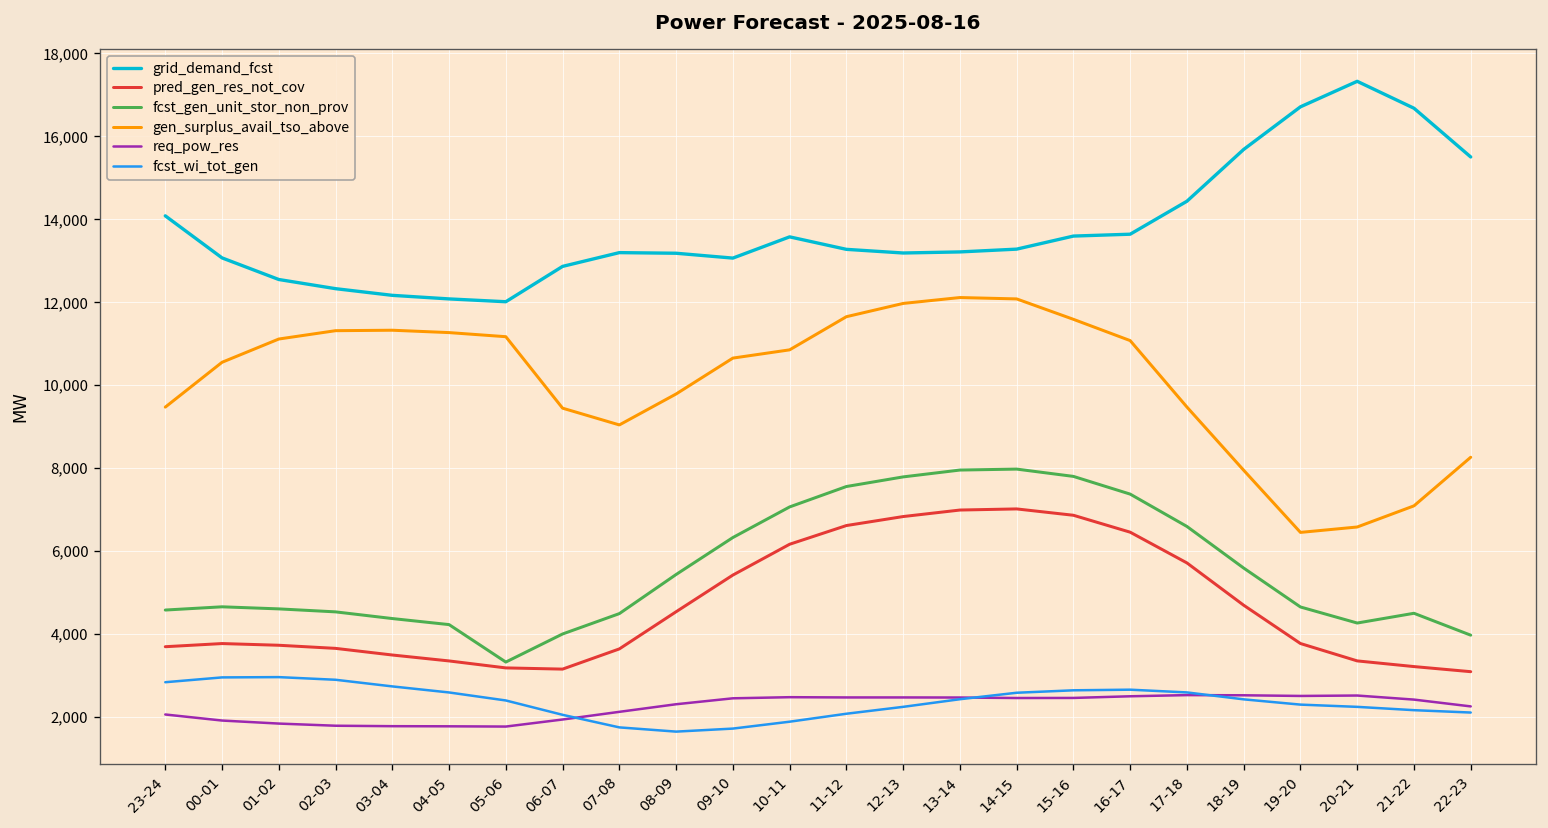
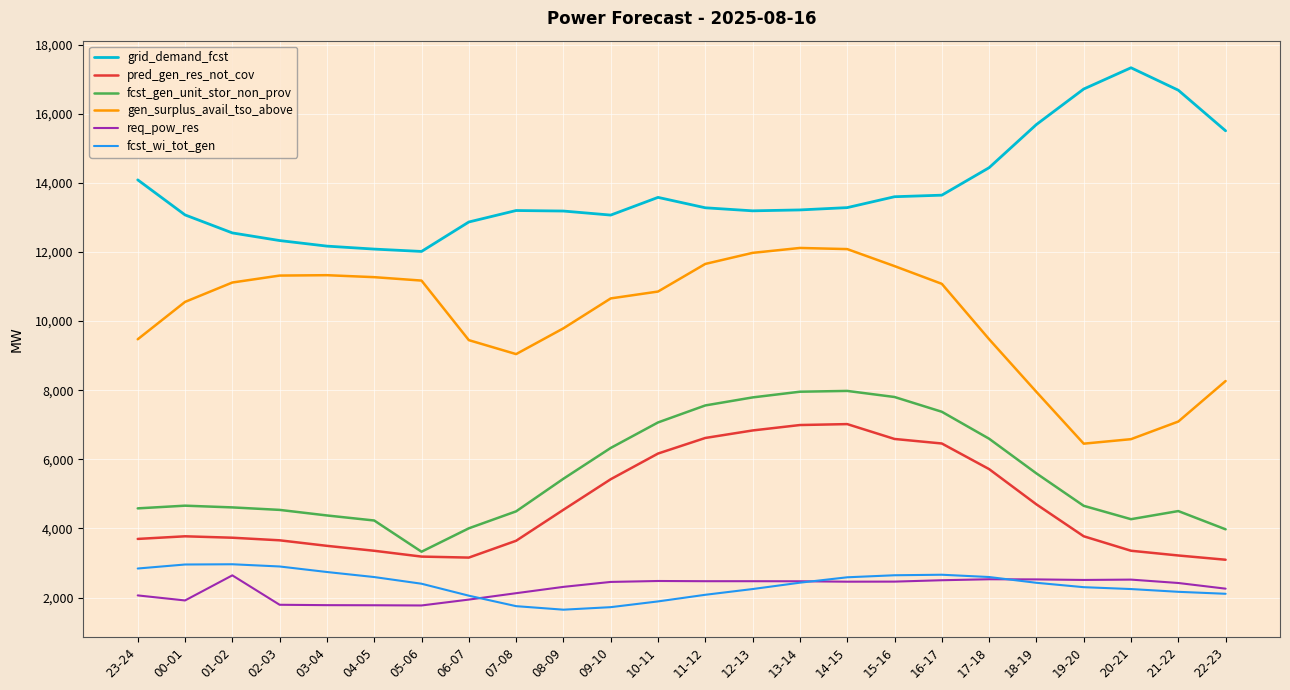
  {
    "pred_gen_res_not_cov": {
      "23-24": "3,700",
      "00-01": "3,800",
      "01-02": "3,700",
      "02-03": "3,700",
      "03-04": "3,500",
      "04-05": "3,400",
      "05-06": "3,200",
      "06-07": "3,200",
      "07-08": "3,600",
      "08-09": "4,500",
      "09-10": "5,400",
      "10-11": "6,200",
      "11-12": "6,600",
      "12-13": "6,800",
      "13-14": "7,000",
      "14-15": "7,000",
-     "15-16": "6,900",
+     "15-16": "6,600",
      "16-17": "6,500",
      "17-18": "5,700",
      "18-19": "4,700",
      "19-20": "3,800",
      "20-21": "3,400",
      "21-22": "3,200",
      "22-23": "3,100"
    },
    "fcst_gen_unit_stor_non_prov": {
      "23-24": "4,600",
      "00-01": "4,700",
      "01-02": "4,600",
      "02-03": "4,500",
      "03-04": "4,400",
      "04-05": "4,200",
      "05-06": "3,300",
      "06-07": "4,000",
      "07-08": "4,500",
      "08-09": "5,400",
      "09-10": "6,300",
      "10-11": "7,100",
      "11-12": "7,600",
      "12-13": "7,800",
      "13-14": "8,000",
      "14-15": "8,000",
      "15-16": "7,800",
      "16-17": "7,400",
      "17-18": "6,600",
      "18-19": "5,600",
      "19-20": "4,700",
      "20-21": "4,300",
      "21-22": "4,500",
      "22-23": "4,000"
    },
    "gen_surplus_avail_tso_above": {
      "23-24": "9,500",
      "00-01": "10,600",
      "01-02": "11,100",
      "02-03": "11,300",
      "03-04": "11,300",
      "04-05": "11,300",
      "05-06": "11,200",
      "06-07": "9,400",
      "07-08": "9,000",
      "08-09": "9,800",
      "09-10": "10,700",
      "10-11": "10,900",
      "11-12": "11,700",
      "12-13": "12,000",
      "13-14": "12,100",
      "14-15": "12,100",
      "15-16": "11,600",
      "16-17": "11,100",
      "17-18": "9,500",
      "18-19": "8,000",
      "19-20": "6,500",
      "20-21": "6,600",
      "21-22": "7,100",
      "22-23": "8,300"
    },
    "req_pow_res": {
      "23-24": "2,100",
      "00-01": "1,900",
-     "01-02": "1,800",
+     "01-02": "2,600",
      "02-03": "1,800",
      "03-04": "1,800",
      "04-05": "1,800",
      "05-06": "1,800",
      "06-07": "1,900",
      "07-08": "2,100",
      "08-09": "2,300",
      "09-10": "2,500",
      "10-11": "2,500",
      "11-12": "2,500",
      "12-13": "2,500",
      "14-15": "2,500",
      "15-16": "2,500",
      "16-17": "2,500",
      "18-19": "2,500",
      "19-20": "2,500",
      "20-21": "2,500",
      "21-22": "2,400",
      "22-23": "2,300"
    }
  }
